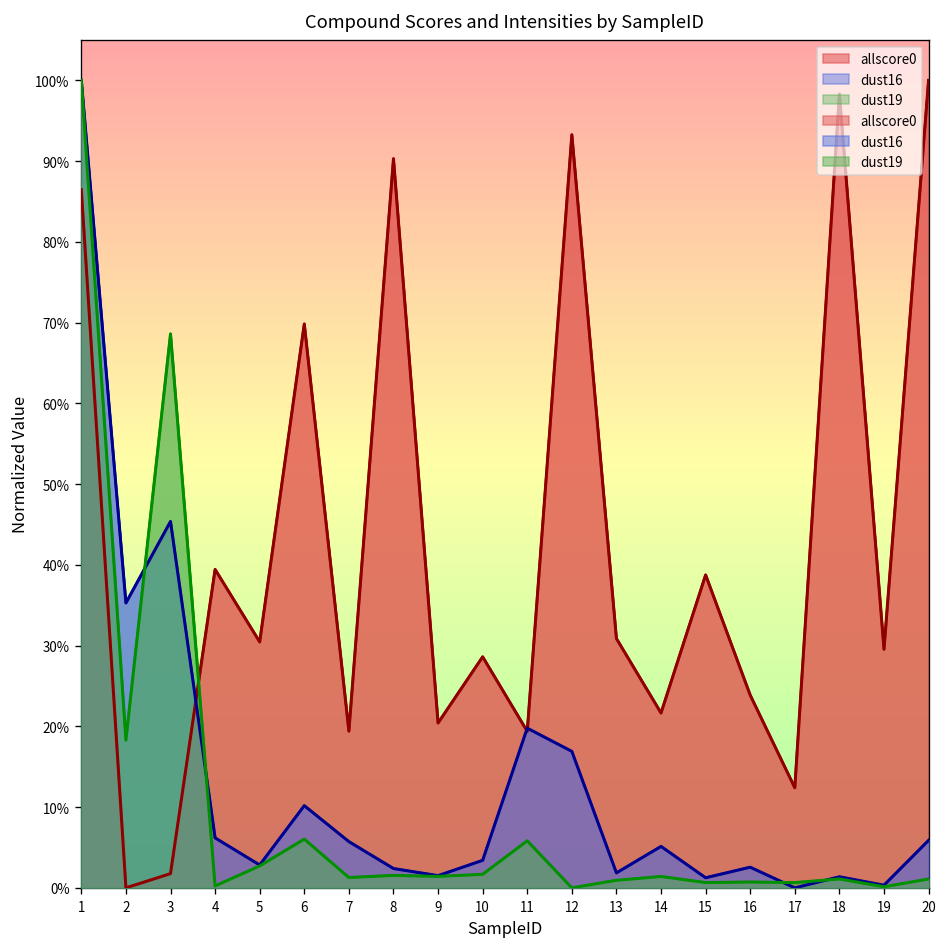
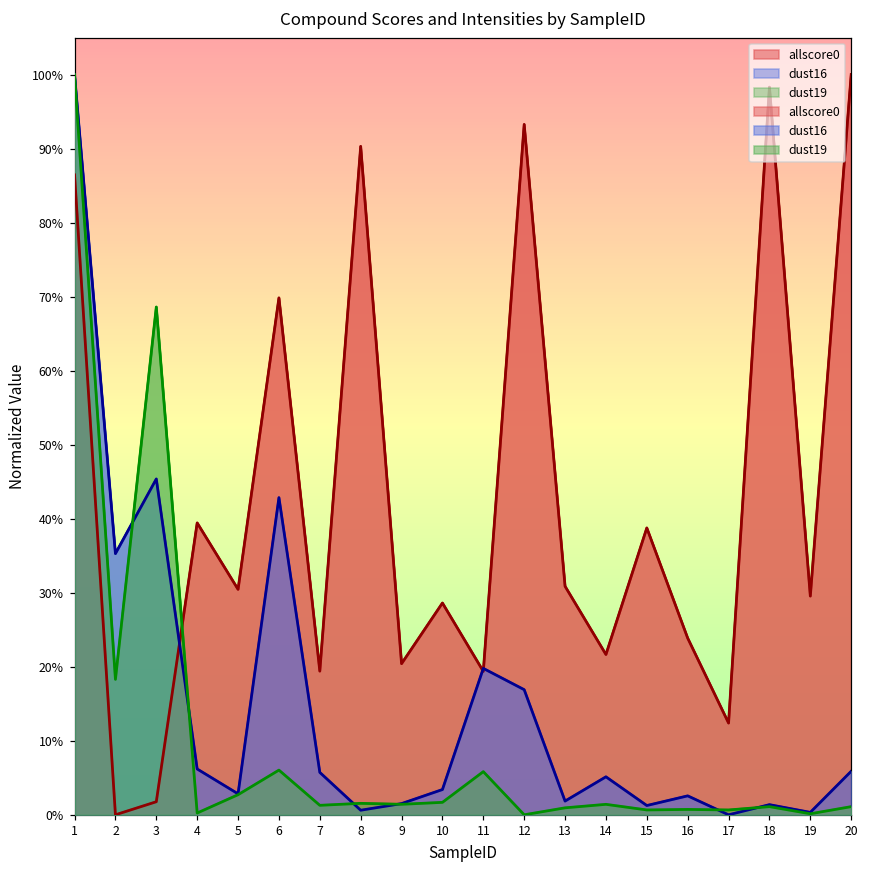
  {
    "allscore0": {
      "1": "86%",
      "2": "0%",
      "3": "2%",
      "4": "39%",
      "5": "30%",
      "6": "70%",
      "7": "19%",
      "8": "90%",
      "9": "20%",
      "10": "29%",
      "11": "19%",
      "12": "93%",
      "13": "31%",
      "14": "22%",
      "15": "39%",
      "16": "24%",
      "17": "12%",
      "19": "30%",
      "20": "100%"
    },
    "dust16": {
      "2": "35%",
      "3": "45%",
      "4": "6%",
-     "6": "10%",
+     "6": "43%",
      "7": "6%",
-     "8": "2%",
+     "8": "1%",
      "10": "3%",
      "11": "20%",
      "12": "17%",
      "13": "2%",
      "14": "5%",
      "15": "1%",
      "16": "3%",
      "17": "0%",
      "20": "6%"
    },
    "dust19": {
      "2": "18%",
      "3": "69%",
      "4": "0%",
      "6": "6%",
      "7": "1%",
      "8": "2%",
      "10": "2%",
      "11": "6%",
      "12": "0%",
      "13": "1%",
      "14": "1%",
      "15": "1%",
      "16": "1%",
      "17": "1%",
      "20": "1%"
    }
  }
